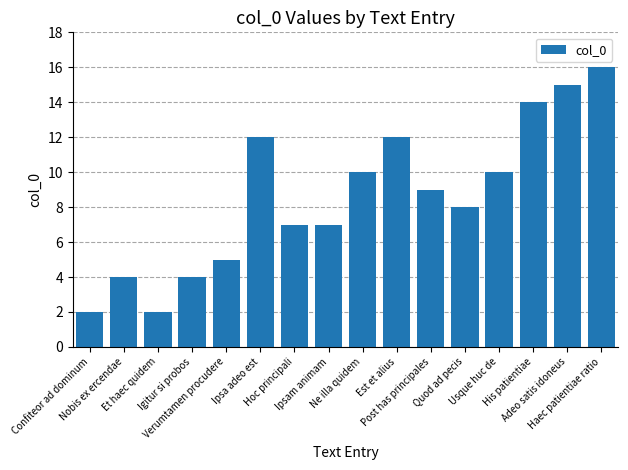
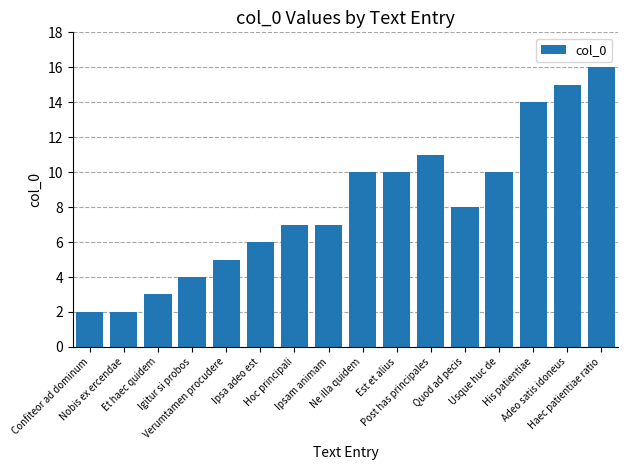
  {
    "Confiteor ad dominum": 2,
-   "Nobis ex ercendae": 4,
-   "Et haec quidem": 2,
+   "Nobis ex ercendae": 2,
+   "Et haec quidem": 3,
    "Igitur si probos": 4,
    "Verumtamen procudere": 5,
-   "Ipsa adeo est": 12,
+   "Ipsa adeo est": 6,
    "Hoc principali": 7,
    "Ipsam animam": 7,
    "Ne illa quidem": 10,
-   "Est et alius": 12,
-   "Post has principales": 9,
+   "Est et alius": 10,
+   "Post has principales": 11,
    "Quod ad pecis": 8,
    "Usque huc de": 10,
    "His patientiae": 14,
    "Adeo satis idoneus": 15,
    "Haec patientiae ratio": 16
  }
